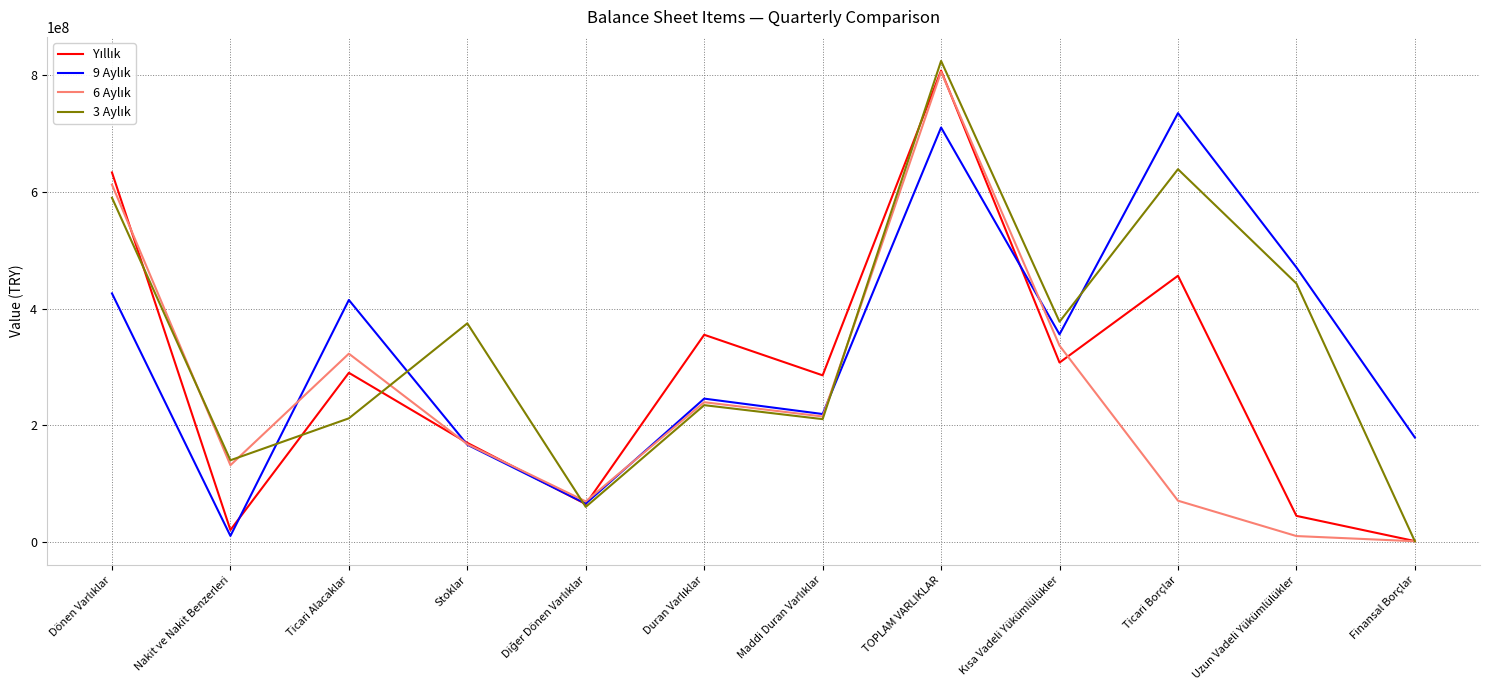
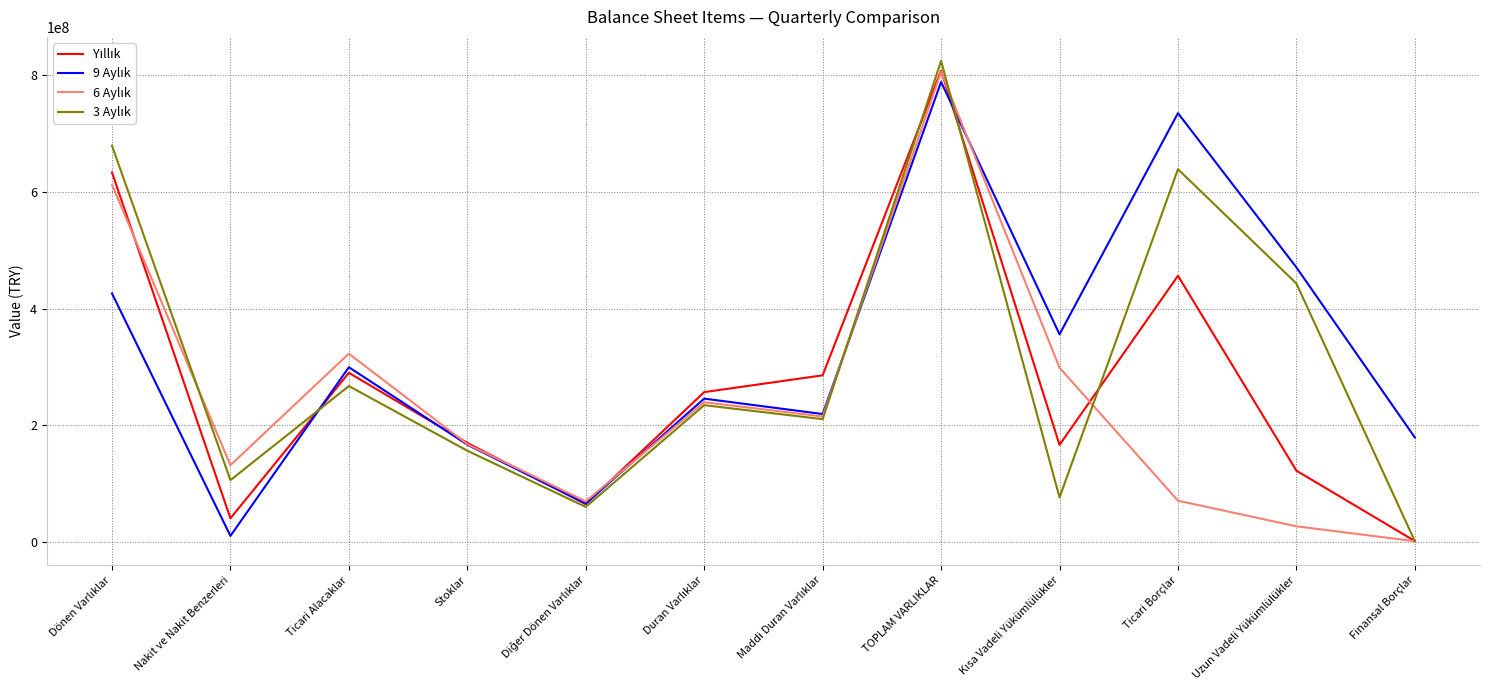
  {
    "Yıllık": {
      "Dönen Varlıklar": 630000000,
-     "Nakit ve Nakit Benzerleri": 20000000,
+     "Nakit ve Nakit Benzerleri": 40000000,
      "Ticari Alacaklar": 290000000,
-     "Duran Varlıklar": 360000000,
+     "Duran Varlıklar": 260000000,
      "Maddi Duran Varlıklar": 290000000,
-     "Kısa Vadeli Yükümlülükler": 310000000,
+     "Kısa Vadeli Yükümlülükler": 170000000,
      "Ticari Borçlar": 460000000,
-     "Uzun Vadeli Yükümlülükler": 40000000
+     "Uzun Vadeli Yükümlülükler": 120000000
    },
    "9 Aylık": {
      "Dönen Varlıklar": 430000000,
      "Nakit ve Nakit Benzerleri": 10000000,
-     "Ticari Alacaklar": 410000000,
+     "Ticari Alacaklar": 300000000,
      "Duran Varlıklar": 250000000,
-     "TOPLAM VARLIKLAR": 710000000,
+     "TOPLAM VARLIKLAR": 790000000,
      "Kısa Vadeli Yükümlülükler": 360000000,
      "Ticari Borçlar": 740000000,
      "Uzun Vadeli Yükümlülükler": 470000000,
      "Finansal Borçlar": 180000000
    },
    "6 Aylık": {
      "Dönen Varlıklar": 610000000,
      "Nakit ve Nakit Benzerleri": 130000000,
      "Ticari Alacaklar": 320000000,
      "Duran Varlıklar": 240000000,
-     "Kısa Vadeli Yükümlülükler": 340000000,
+     "Kısa Vadeli Yükümlülükler": 300000000,
      "Ticari Borçlar": 70000000,
-     "Uzun Vadeli Yükümlülükler": 10000000
+     "Uzun Vadeli Yükümlülükler": 30000000
    },
    "3 Aylık": {
-     "Dönen Varlıklar": 590000000,
-     "Nakit ve Nakit Benzerleri": 140000000,
-     "Ticari Alacaklar": 210000000,
-     "Stoklar": 370000000,
+     "Dönen Varlıklar": 680000000,
+     "Nakit ve Nakit Benzerleri": 110000000,
+     "Ticari Alacaklar": 270000000,
+     "Stoklar": 160000000,
      "Diğer Dönen Varlıklar": 60000000,
      "Duran Varlıklar": 230000000,
      "Maddi Duran Varlıklar": 210000000,
      "TOPLAM VARLIKLAR": 820000000,
-     "Kısa Vadeli Yükümlülükler": 380000000,
+     "Kısa Vadeli Yükümlülükler": 80000000,
      "Ticari Borçlar": 640000000,
      "Uzun Vadeli Yükümlülükler": 440000000
    }
  }
